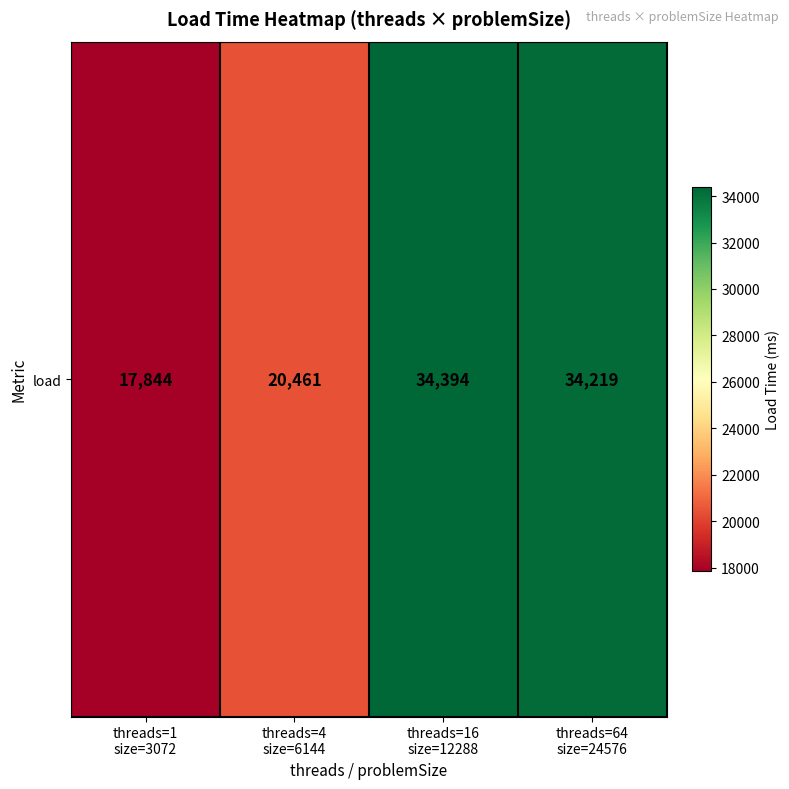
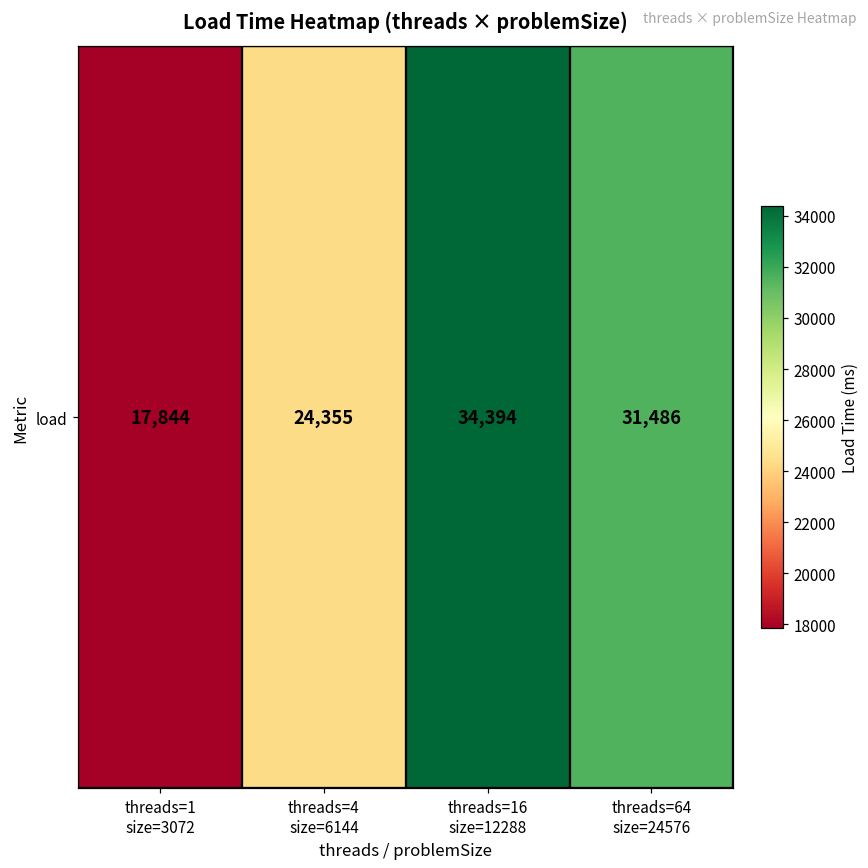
  {
    "load": {
      "threads=1 size=3072": "17,844",
-     "threads=4 size=6144": "20,461",
+     "threads=4 size=6144": "24,355",
      "threads=16 size=12288": "34,394",
-     "threads=64 size=24576": "34,219"
+     "threads=64 size=24576": "31,486"
    }
  }
